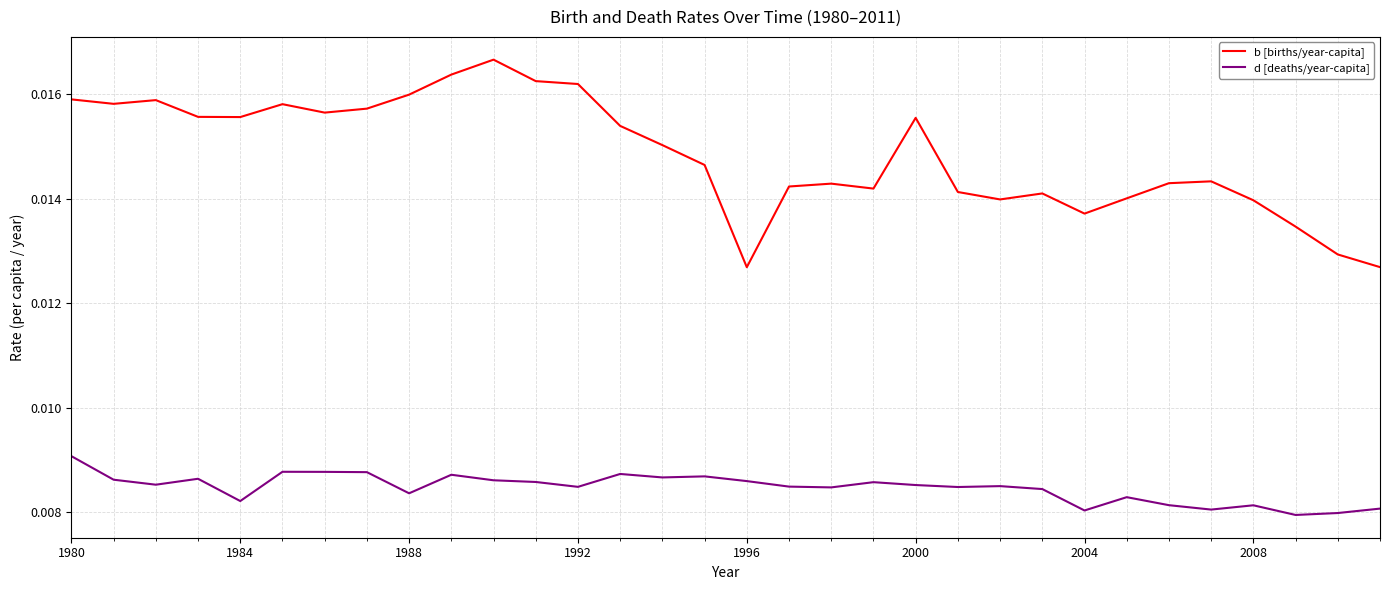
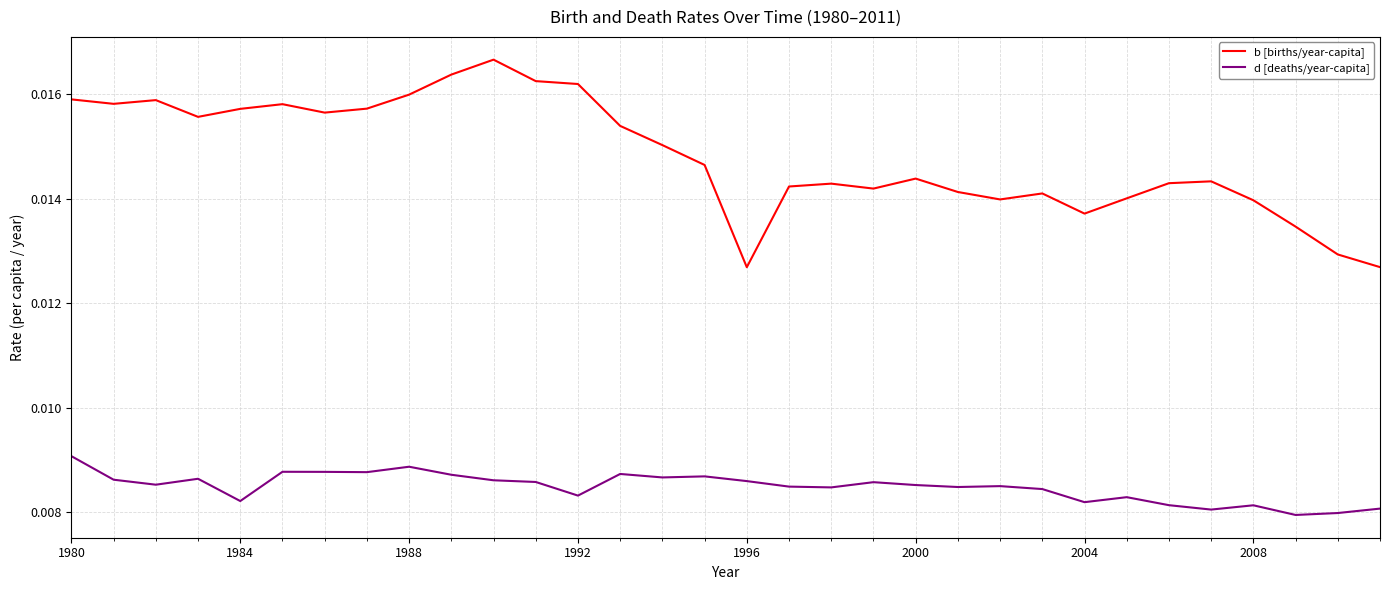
  {
    "b [births/year-capita]": {
      "1980": 0.0159,
-     "1984": 0.0156,
+     "1984": 0.0157,
      "1988": 0.0160,
      "1992": 0.0162,
      "1996": 0.0127,
-     "2000": 0.0155,
+     "2000": 0.0144,
      "2004": 0.0137,
      "2008": 0.0140
    },
    "d [deaths/year-capita]": {
      "1980": 0.0091,
      "1984": 0.0082,
-     "1988": 0.0084,
-     "1992": 0.0085,
+     "1988": 0.0089,
+     "1992": 0.0083,
      "1996": 0.0086,
      "2000": 0.0085,
-     "2004": 0.0080,
+     "2004": 0.0082,
      "2008": 0.0081
    }
  }
